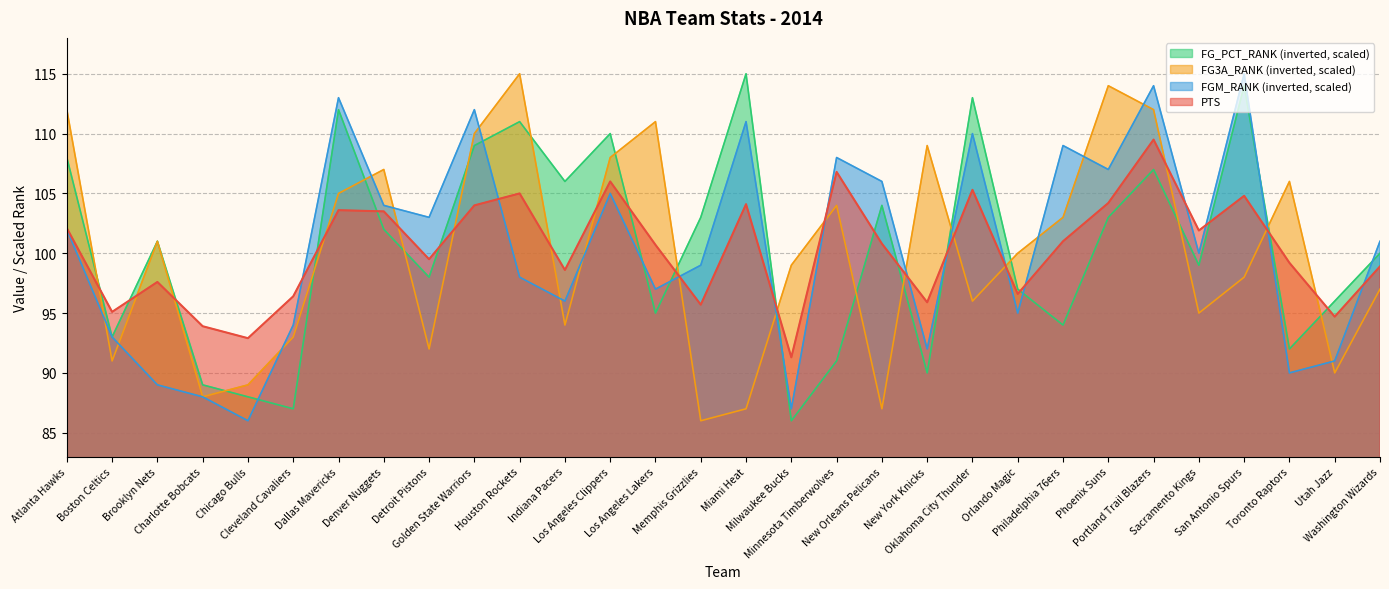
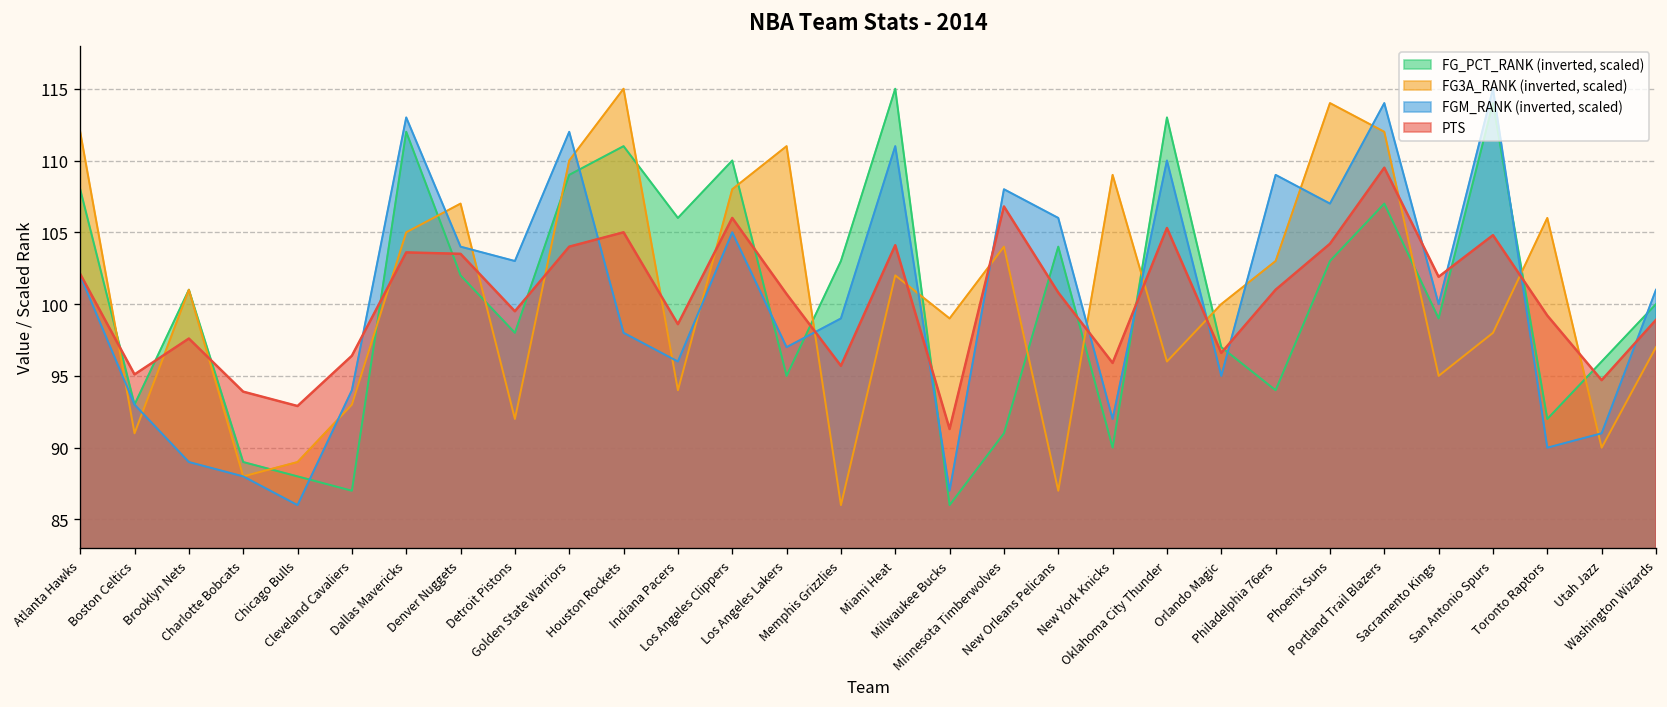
  {
    "FG_PCT_RANK (inverted, scaled)": {
      "Atlanta Hawks": 108.0,
      "Charlotte Bobcats": 89.0,
      "Chicago Bulls": 88.0,
      "Cleveland Cavaliers": 87.0,
      "Dallas Mavericks": 112.0,
      "Denver Nuggets": 102.0,
      "Detroit Pistons": 98.0,
      "Golden State Warriors": 109.0,
      "Houston Rockets": 111.0,
      "Indiana Pacers": 106.0,
      "Los Angeles Clippers": 110.0,
      "Los Angeles Lakers": 95.0,
      "Memphis Grizzlies": 103.0,
      "Miami Heat": 115.0,
      "Milwaukee Bucks": 86.0,
      "Minnesota Timberwolves": 91.0,
      "New Orleans Pelicans": 104.0,
      "New York Knicks": 90.0,
      "Oklahoma City Thunder": 113.0,
      "Orlando Magic": 97.0,
      "Philadelphia 76ers": 94.0,
      "Phoenix Suns": 103.0,
      "Portland Trail Blazers": 107.0,
      "Sacramento Kings": 99.0,
      "Toronto Raptors": 92.0,
      "Utah Jazz": 96.0,
      "Washington Wizards": 100.0
    },
    "FG3A_RANK (inverted, scaled)": {
      "Atlanta Hawks": 112.0,
      "Boston Celtics": 91.0,
      "Chicago Bulls": 89.0,
      "Cleveland Cavaliers": 93.0,
      "Dallas Mavericks": 105.0,
      "Denver Nuggets": 107.0,
      "Detroit Pistons": 92.0,
      "Golden State Warriors": 110.0,
      "Houston Rockets": 115.0,
      "Indiana Pacers": 94.0,
      "Los Angeles Clippers": 108.0,
      "Los Angeles Lakers": 111.0,
      "Memphis Grizzlies": 86.0,
-     "Miami Heat": 87.0,
+     "Miami Heat": 102.0,
      "Milwaukee Bucks": 99.0,
      "Minnesota Timberwolves": 104.0,
      "New Orleans Pelicans": 87.0,
      "New York Knicks": 109.0,
      "Oklahoma City Thunder": 96.0,
      "Orlando Magic": 100.0,
      "Philadelphia 76ers": 103.0,
      "Phoenix Suns": 114.0,
      "Portland Trail Blazers": 112.0,
      "Sacramento Kings": 95.0,
      "San Antonio Spurs": 98.0,
      "Toronto Raptors": 106.0,
      "Utah Jazz": 90.0,
      "Washington Wizards": 97.0
    },
    "FGM_RANK (inverted, scaled)": {
      "Brooklyn Nets": 89.0,
      "Chicago Bulls": 86.0,
      "Cleveland Cavaliers": 94.0,
      "Dallas Mavericks": 113.0,
      "Denver Nuggets": 104.0,
      "Detroit Pistons": 103.0,
      "Golden State Warriors": 112.0,
      "Houston Rockets": 98.0,
      "Indiana Pacers": 96.0,
      "Los Angeles Clippers": 105.0,
      "Los Angeles Lakers": 97.0,
      "Memphis Grizzlies": 99.0,
      "Miami Heat": 111.0,
      "Milwaukee Bucks": 87.0,
      "Minnesota Timberwolves": 108.0,
      "New Orleans Pelicans": 106.0,
      "New York Knicks": 92.0,
      "Oklahoma City Thunder": 110.0,
      "Orlando Magic": 95.0,
      "Philadelphia 76ers": 109.0,
      "Phoenix Suns": 107.0,
      "Portland Trail Blazers": 114.0,
      "Sacramento Kings": 100.0,
      "Toronto Raptors": 90.0,
      "Utah Jazz": 91.0,
      "Washington Wizards": 101.0
    },
    "PTS": {
      "Boston Celtics": 95.1,
      "Brooklyn Nets": 97.6,
      "Charlotte Bobcats": 93.9,
      "Chicago Bulls": 92.9,
      "Cleveland Cavaliers": 96.4,
      "Dallas Mavericks": 103.6,
      "Denver Nuggets": 103.5,
      "Detroit Pistons": 99.5,
      "Golden State Warriors": 104.0,
      "Houston Rockets": 105.0,
      "Indiana Pacers": 98.6,
      "Los Angeles Clippers": 106.0,
      "Los Angeles Lakers": 100.7,
      "Memphis Grizzlies": 95.7,
      "Miami Heat": 104.1,
      "Milwaukee Bucks": 91.3,
      "Minnesota Timberwolves": 106.8,
      "New Orleans Pelicans": 100.8,
      "New York Knicks": 95.9,
      "Oklahoma City Thunder": 105.3,
      "Orlando Magic": 96.6,
      "Philadelphia 76ers": 101.0,
      "Phoenix Suns": 104.2,
      "Portland Trail Blazers": 109.5,
      "Sacramento Kings": 101.9,
      "San Antonio Spurs": 104.8,
      "Toronto Raptors": 99.2,
      "Utah Jazz": 94.7,
      "Washington Wizards": 98.9
    }
  }
